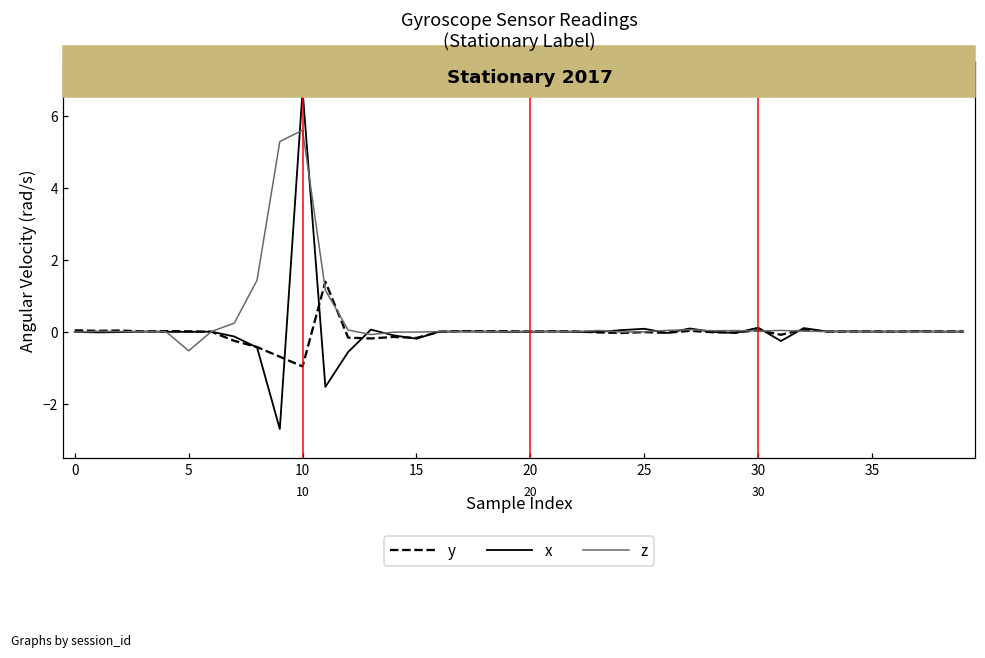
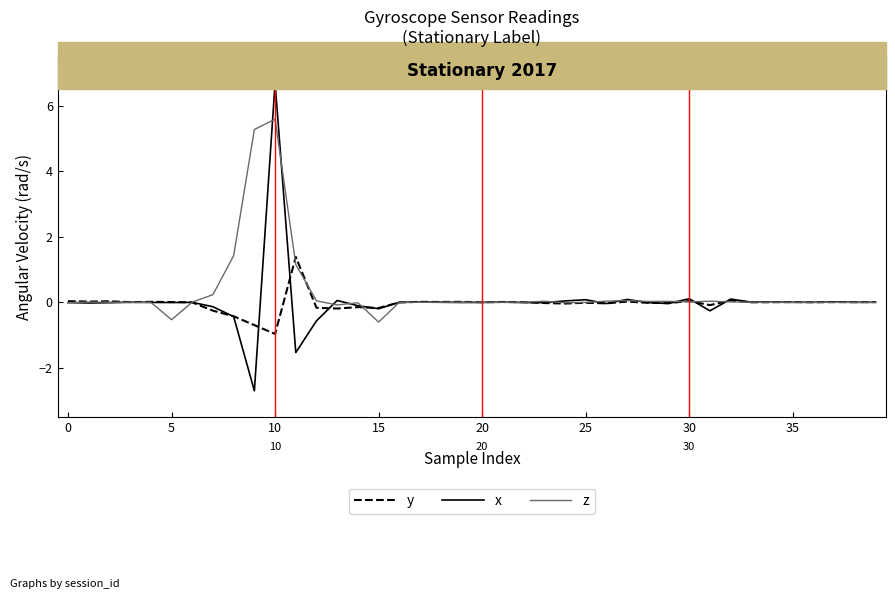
  {
    "z": {
      "5": -0.5,
      "10": 5.6,
-     "15": 0.0
+     "15": -0.6
    }
  }
